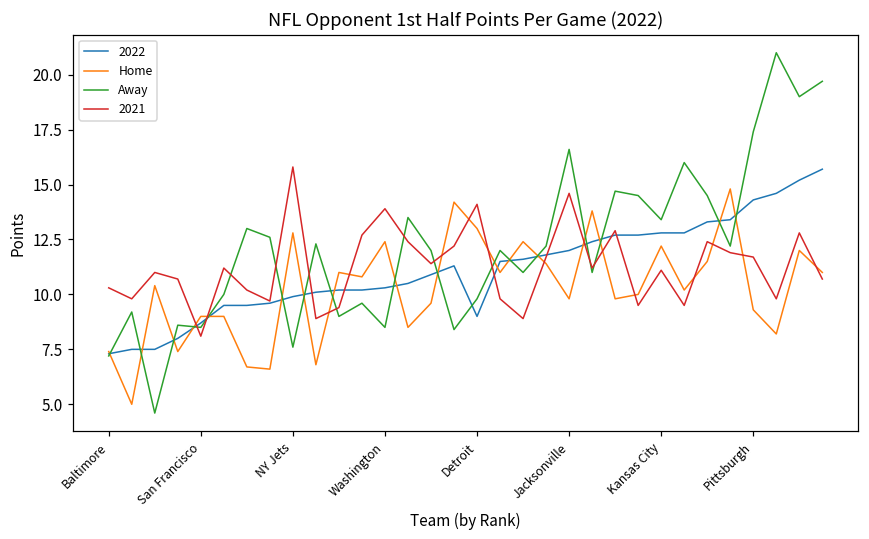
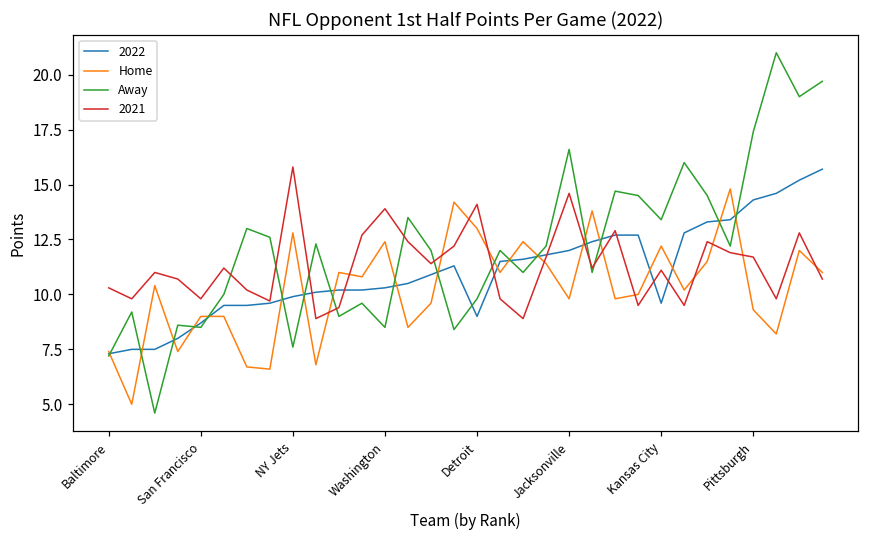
  {
    "2022": {
      "San Francisco": 8.7,
      "NY Jets": 9.9,
      "Washington": 10.3,
      "Detroit": 9.0,
      "Jacksonville": 12.0,
-     "Kansas City": 12.8,
+     "Kansas City": 9.6,
      "Pittsburgh": 14.3
    },
    "Home": {
      "San Francisco": 9.0,
      "NY Jets": 12.8,
      "Washington": 12.4,
      "Detroit": 13.0,
      "Jacksonville": 9.8,
      "Kansas City": 12.2,
      "Pittsburgh": 9.3
    },
    "Away": {
      "San Francisco": 8.5,
      "NY Jets": 7.6,
      "Washington": 8.5,
      "Detroit": 9.8,
      "Jacksonville": 16.6,
      "Kansas City": 13.4,
      "Pittsburgh": 17.4
    },
    "2021": {
      "Baltimore": 10.3,
-     "San Francisco": 8.1,
+     "San Francisco": 9.8,
      "NY Jets": 15.8,
      "Washington": 13.9,
      "Detroit": 14.1,
      "Jacksonville": 14.6,
      "Kansas City": 11.1,
      "Pittsburgh": 11.7
    }
  }
